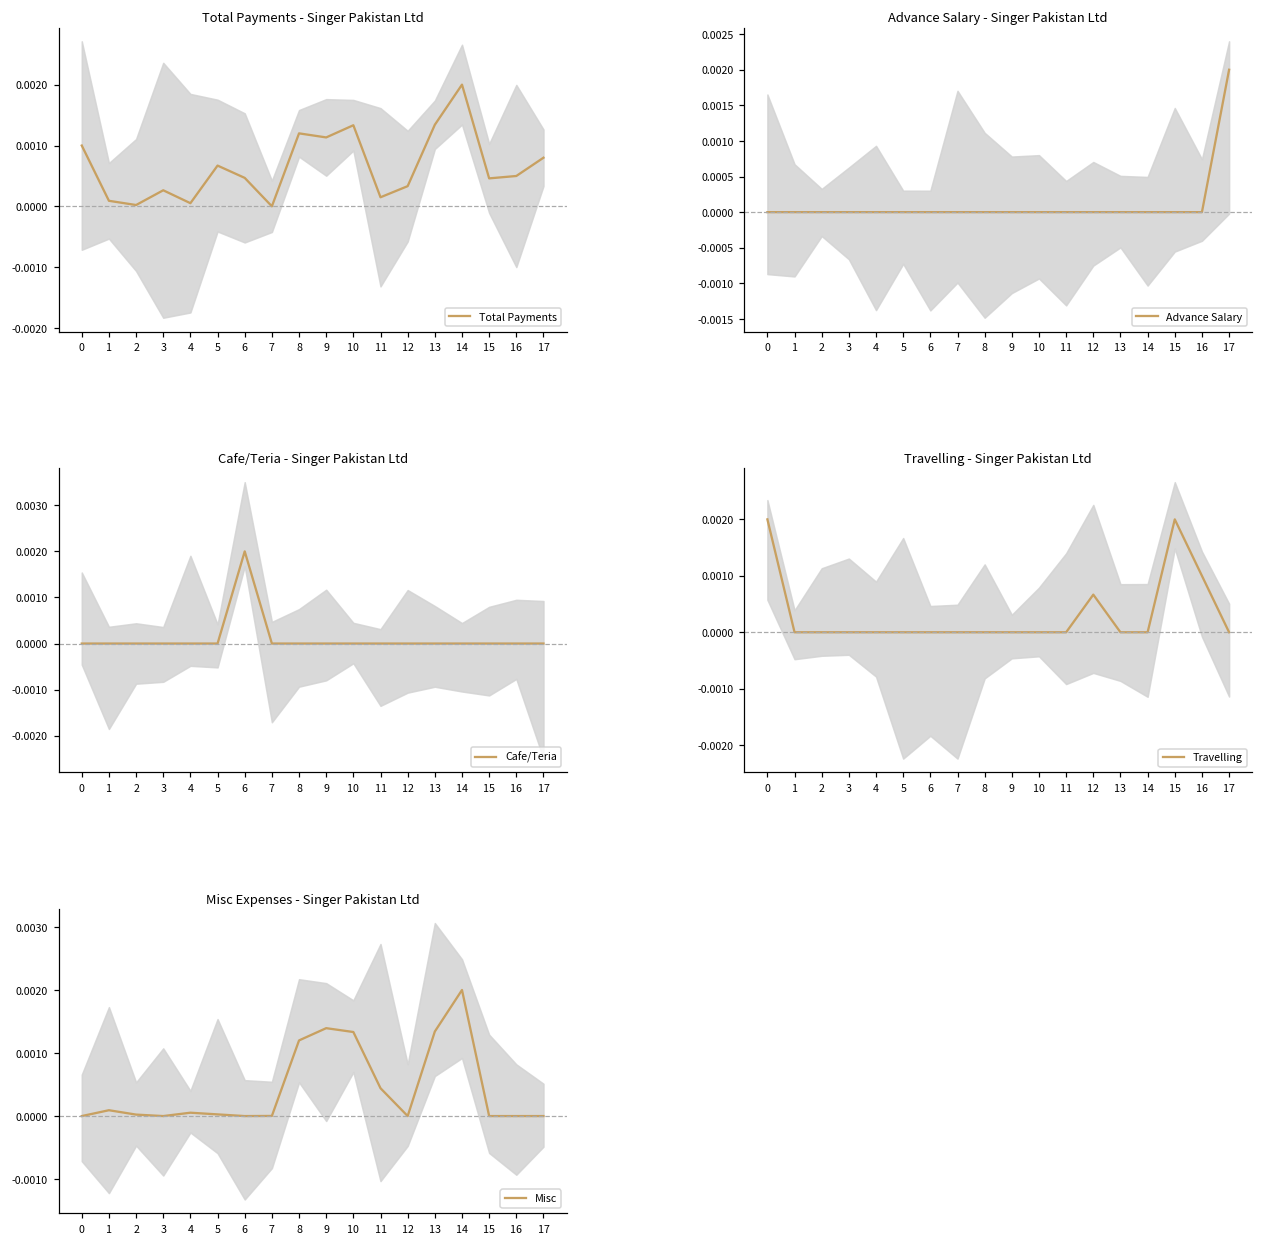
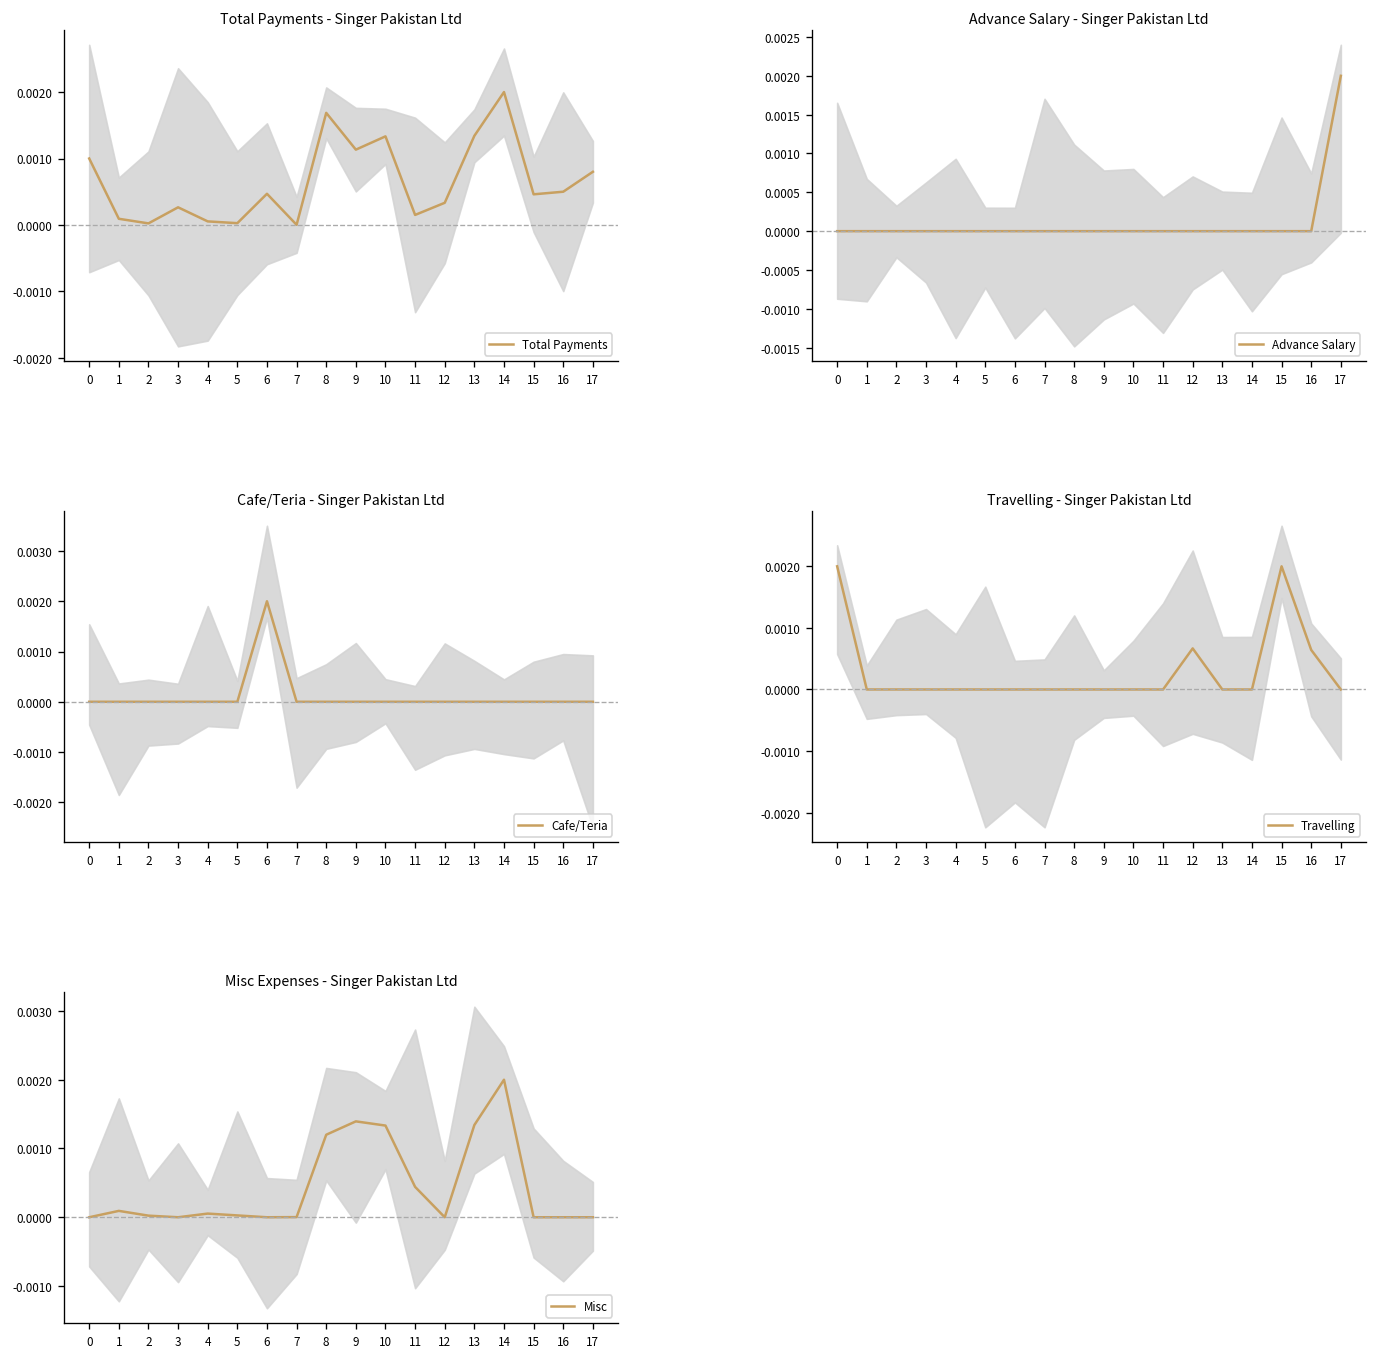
  {
    "Total Payments - Singer Pakistan Ltd": {
      "Total Payments": {
        "0": 0.0010,
        "1": 0.0001,
        "2": 0.0000,
        "3": 0.0003,
        "4": 0.0001,
-       "5": 0.0007,
+       "5": 0.0000,
        "6": 0.0005,
        "7": 0.0000,
-       "8": 0.0012,
+       "8": 0.0017,
        "9": 0.0011,
        "10": 0.0013,
        "11": 0.0002,
        "12": 0.0003,
        "13": 0.0013,
        "14": 0.0020,
        "15": 0.0005,
        "16": 0.0005,
        "17": 0.0008
      }
    },
    "Advance Salary - Singer Pakistan Ltd": {
      "Advance Salary": {
        "0": 0.0000,
        "1": 0.0000,
        "2": 0.0000,
        "3": 0.0000,
        "4": 0.0000,
        "5": 0.0000,
        "6": 0.0000,
        "7": 0.0000,
        "8": 0.0000,
        "9": 0.0000,
        "10": 0.0000,
        "11": 0.0000,
        "12": 0.0000,
        "13": 0.0000,
        "14": 0.0000,
        "15": 0.0000,
        "16": 0.0000,
        "17": 0.0020
      }
    },
    "Cafe/Teria - Singer Pakistan Ltd": {
      "Cafe/Teria": {
        "0": 0.0000,
        "1": 0.0000,
        "2": 0.0000,
        "3": 0.0000,
        "4": 0.0000,
        "5": 0.0000,
        "6": 0.0020,
        "7": 0.0000,
        "8": 0.0000,
        "9": 0.0000,
        "10": 0.0000,
        "11": 0.0000,
        "12": 0.0000,
        "13": 0.0000,
        "14": 0.0000,
        "15": 0.0000,
        "16": 0.0000,
        "17": 0.0000
      }
    },
    "Travelling - Singer Pakistan Ltd": {
      "Travelling": {
        "0": 0.0020,
        "1": 0.0000,
        "2": 0.0000,
        "3": 0.0000,
        "4": 0.0000,
        "5": 0.0000,
        "6": 0.0000,
        "7": 0.0000,
        "8": 0.0000,
        "9": 0.0000,
        "10": 0.0000,
        "11": 0.0000,
        "12": 0.0007,
        "13": 0.0000,
        "14": 0.0000,
        "15": 0.0020,
-       "16": 0.0010,
+       "16": 0.0006,
        "17": 0.0000
      }
    },
    "Misc Expenses - Singer Pakistan Ltd": {
      "Misc": {
        "0": 0.0000,
        "1": 0.0001,
        "2": 0.0000,
        "3": 0.0000,
        "4": 0.0001,
        "5": 0.0000,
        "6": 0.0000,
        "7": 0.0000,
        "8": 0.0012,
        "9": 0.0014,
        "10": 0.0013,
        "11": 0.0004,
        "12": 0.0000,
        "13": 0.0013,
        "14": 0.0020,
        "15": 0.0000,
        "16": 0.0000,
        "17": 0.0000
      }
    }
  }
